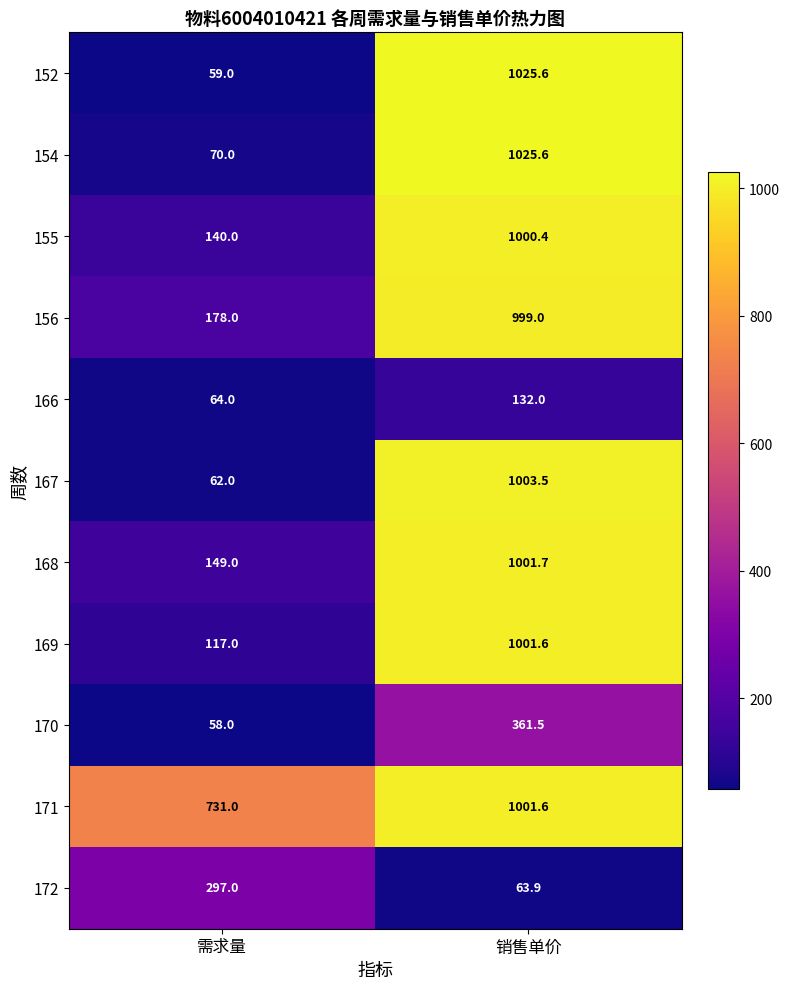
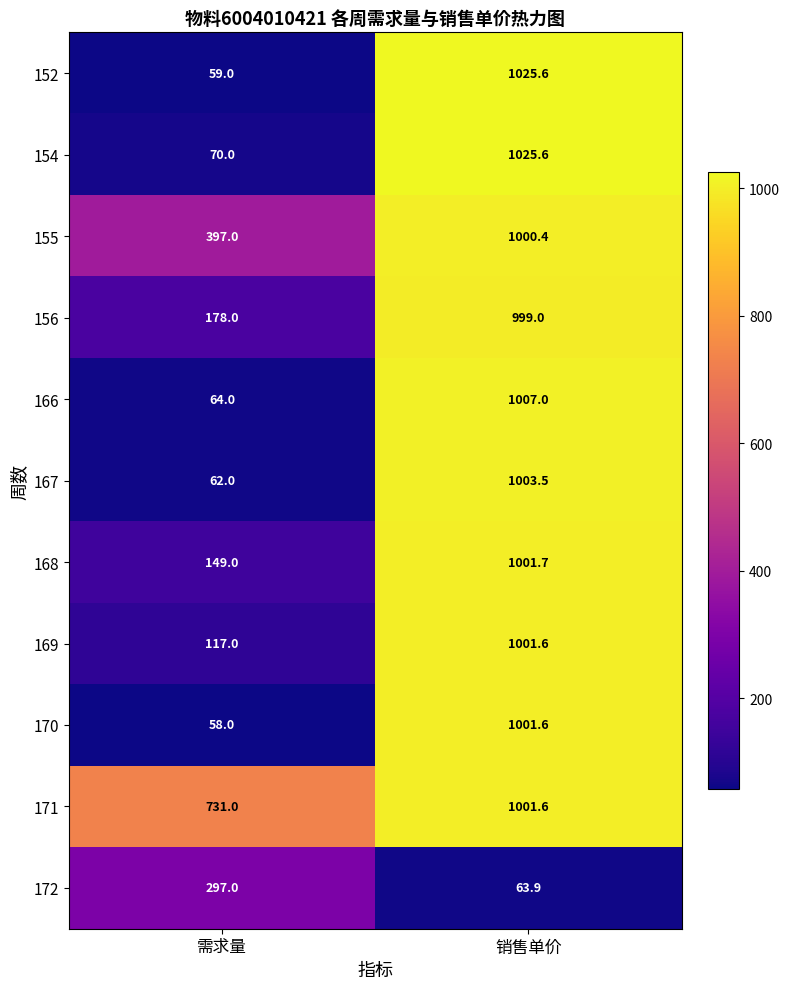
  {
    "152": {
      "需求量": 59.0,
      "销售单价": 1025.6
    },
    "154": {
      "需求量": 70.0,
      "销售单价": 1025.6
    },
    "155": {
-     "需求量": 140.0,
+     "需求量": 397.0,
      "销售单价": 1000.4
    },
    "156": {
      "需求量": 178.0,
      "销售单价": 999.0
    },
    "166": {
      "需求量": 64.0,
-     "销售单价": 132.0
+     "销售单价": 1007.0
    },
    "167": {
      "需求量": 62.0,
      "销售单价": 1003.5
    },
    "168": {
      "需求量": 149.0,
      "销售单价": 1001.7
    },
    "169": {
      "需求量": 117.0,
      "销售单价": 1001.6
    },
    "170": {
      "需求量": 58.0,
-     "销售单价": 361.5
+     "销售单价": 1001.6
    },
    "171": {
      "需求量": 731.0,
      "销售单价": 1001.6
    },
    "172": {
      "需求量": 297.0,
      "销售单价": 63.9
    }
  }
